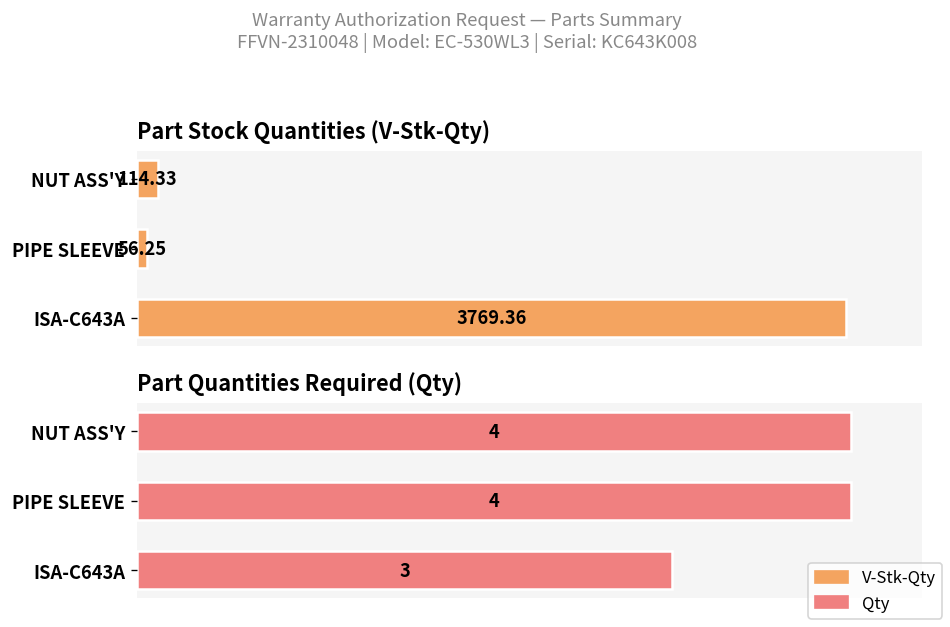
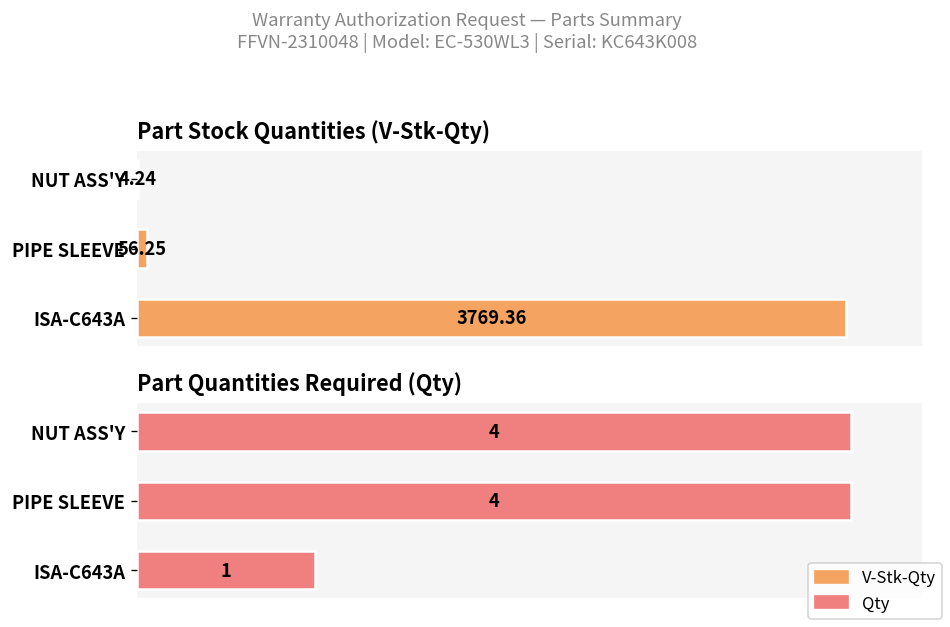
  {
    "Part Stock Quantities (V-Stk-Qty)": {
-     "NUT ASS'Y": 114.33,
+     "NUT ASS'Y": 4.24,
      "PIPE SLEEVE": 56.25,
      "ISA-C643A": 3769.36
    },
    "Part Quantities Required (Qty)": {
      "NUT ASS'Y": 4,
      "PIPE SLEEVE": 4,
-     "ISA-C643A": 3
+     "ISA-C643A": 1
    }
  }
